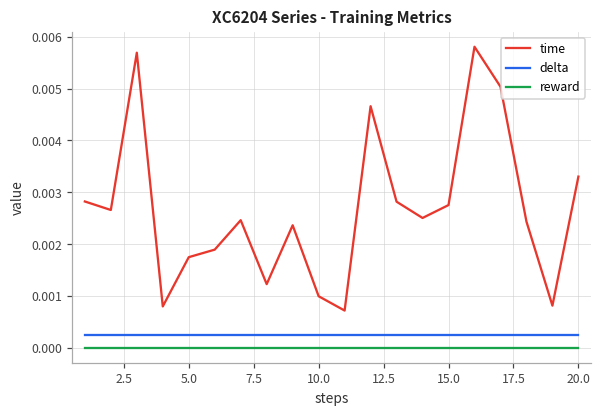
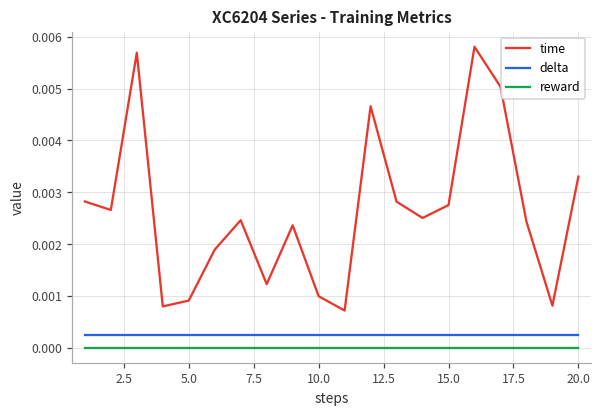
  {
    "time": {
-     "5.0": 0.0017,
+     "5.0": 0.0009,
      "10.0": 0.0010,
      "15.0": 0.0028,
      "20.0": 0.0033
    },
    "delta": {
      "5.0": 0.0002,
      "10.0": 0.0002,
      "15.0": 0.0002,
      "20.0": 0.0002
    },
    "reward": {
      "5.0": 0.0000,
      "10.0": 0.0000,
      "15.0": 0.0000,
      "20.0": 0.0000
    }
  }
